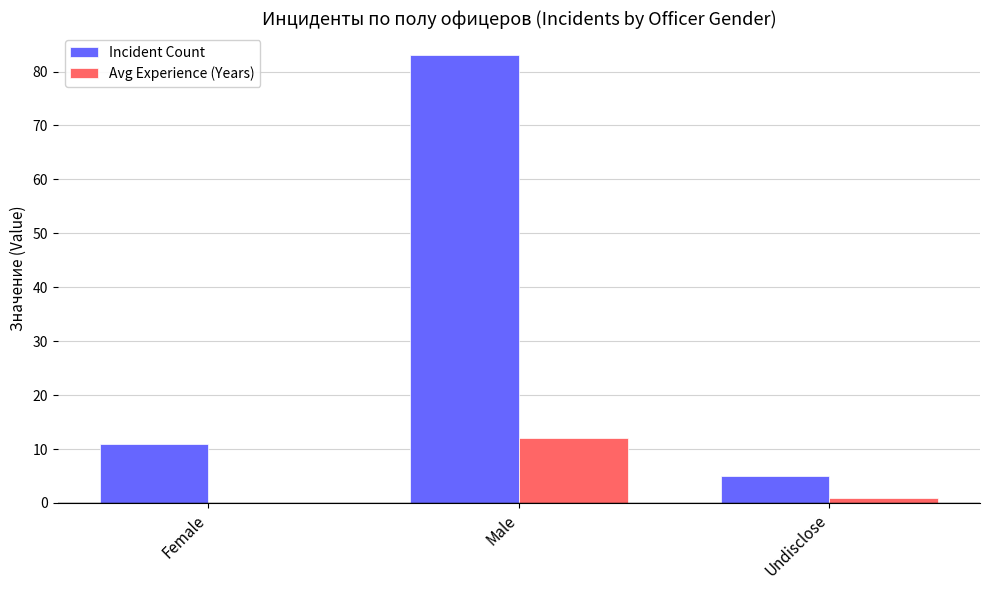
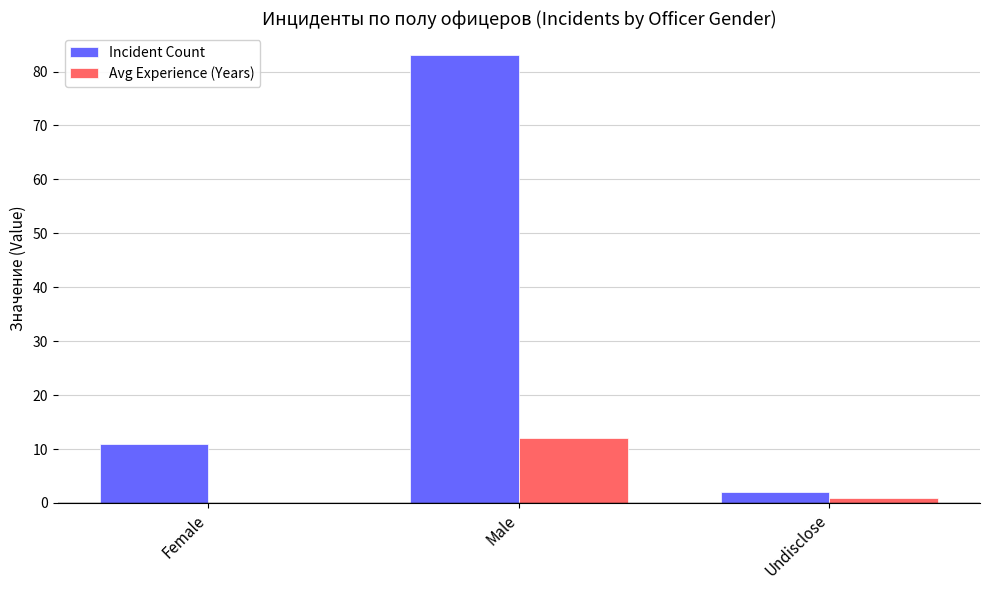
  {
    "Incident Count": {
      "Female": 11,
      "Male": 83,
-     "Undisclose": 5
+     "Undisclose": 2
    },
    "Avg Experience (Years)": {
      "Female": 0,
      "Male": 12,
      "Undisclose": 1
    }
  }
